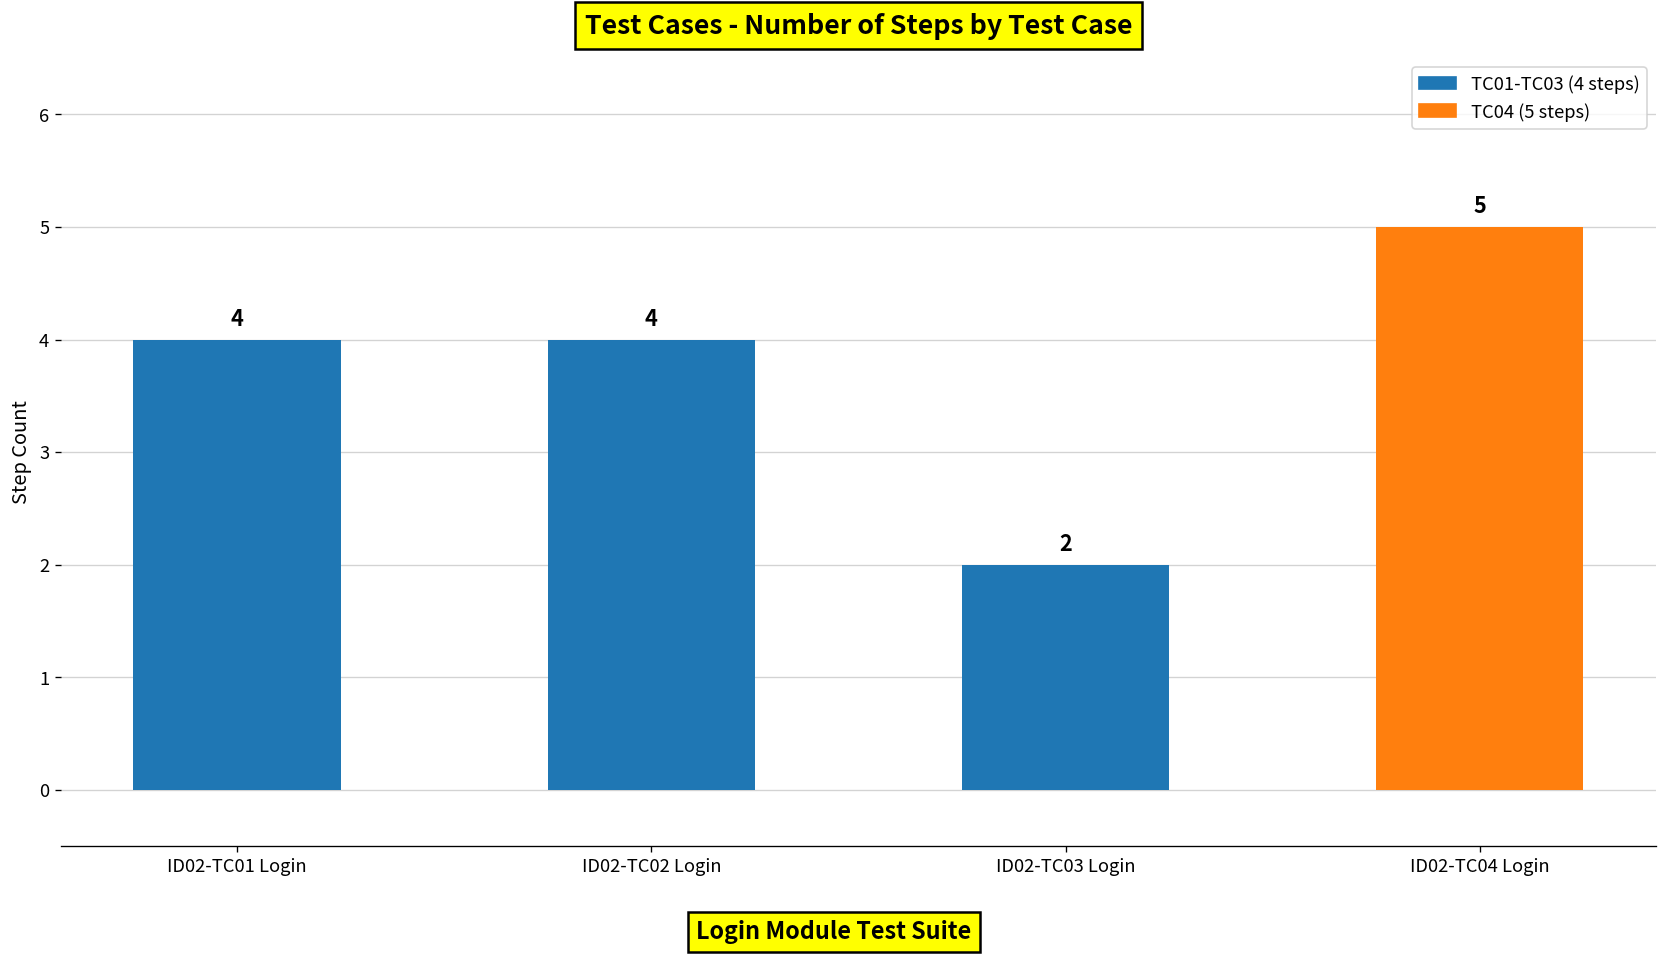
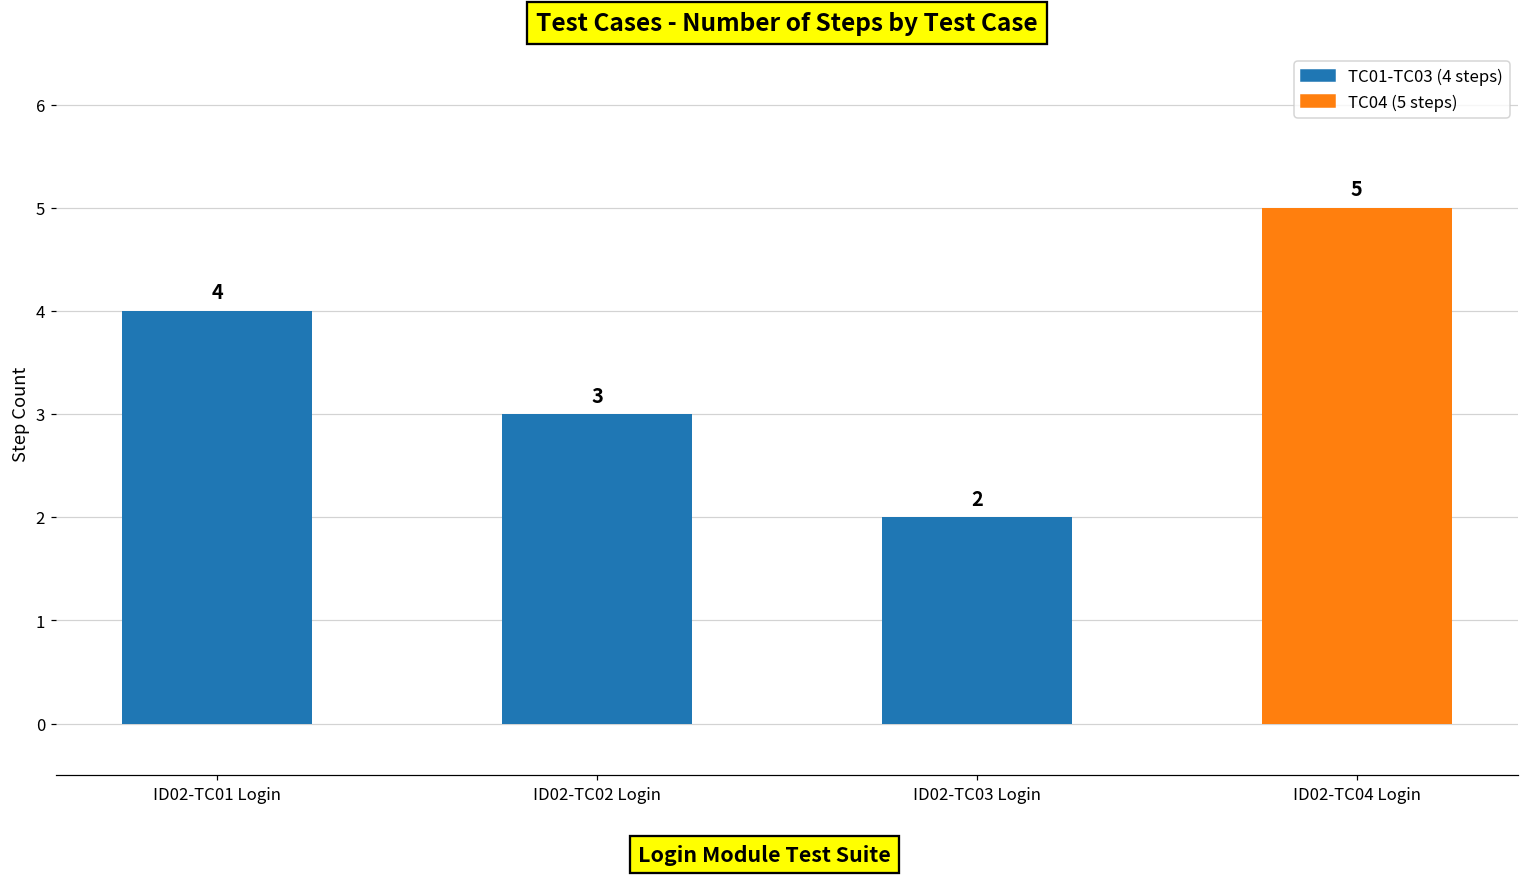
  {
    "ID02-TC01 Login": 4,
-   "ID02-TC02 Login": 4,
+   "ID02-TC02 Login": 3,
    "ID02-TC03 Login": 2,
    "ID02-TC04 Login": 5
  }
